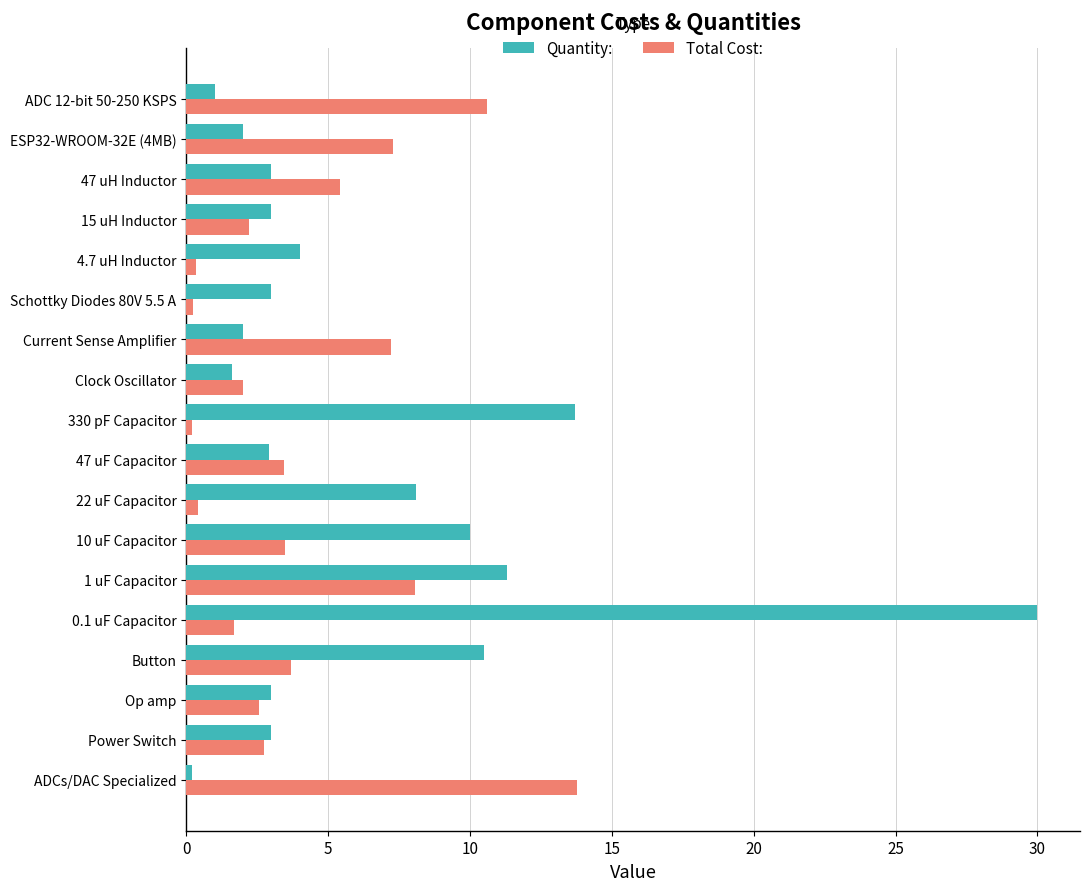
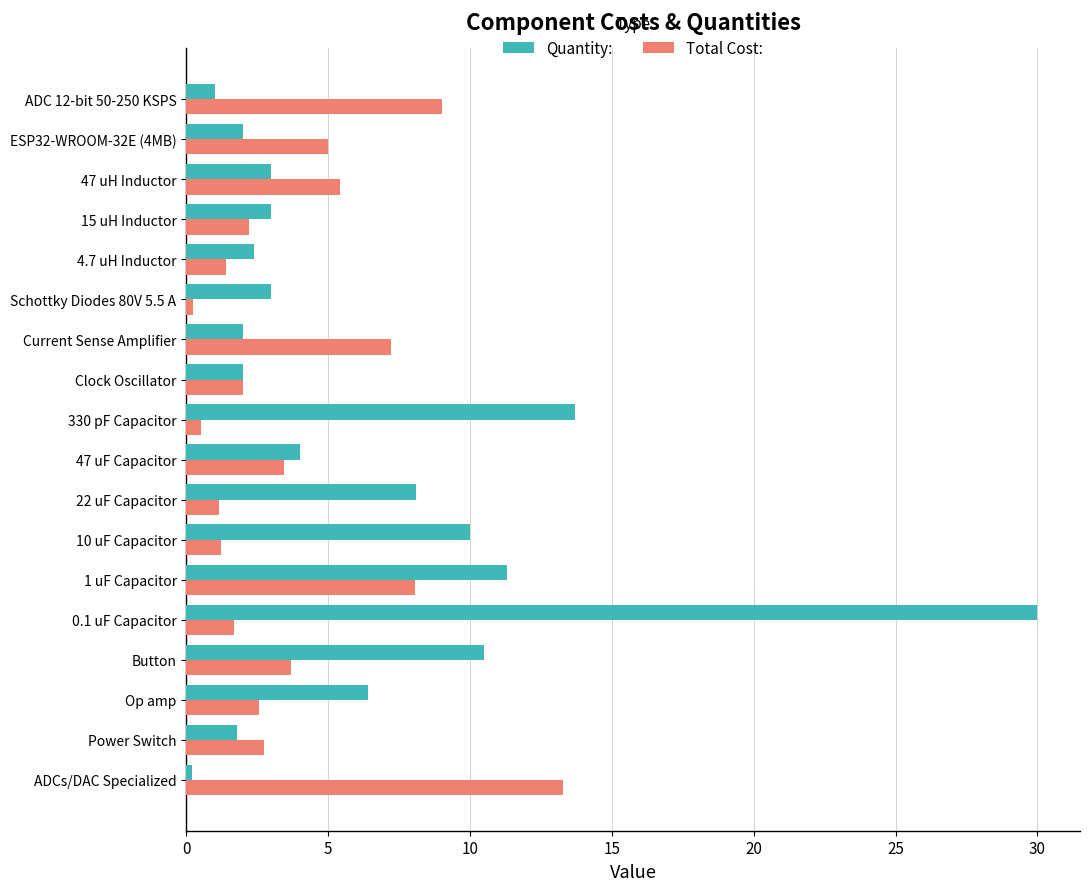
  {
    "Quantity:": {
      "ADC 12-bit 50-250 KSPS": 1.0,
      "ESP32-WROOM-32E (4MB)": 2.0,
      "47 uH Inductor": 3.0,
      "15 uH Inductor": 3.0,
-     "4.7 uH Inductor": 4.0,
+     "4.7 uH Inductor": 2.4,
      "Schottky Diodes 80V 5.5 A": 3.0,
      "Current Sense Amplifier": 2.0,
-     "Clock Oscillator": 1.6,
+     "Clock Oscillator": 2.0,
      "330 pF Capacitor": 13.7,
-     "47 uF Capacitor": 2.9,
+     "47 uF Capacitor": 4.0,
      "22 uF Capacitor": 8.1,
      "10 uF Capacitor": 10.0,
      "1 uF Capacitor": 11.3,
      "0.1 uF Capacitor": 30.0,
      "Button": 10.5,
-     "Op amp": 3.0,
-     "Power Switch": 3.0,
+     "Op amp": 6.4,
+     "Power Switch": 1.8,
      "ADCs/DAC Specialized": 0.2
    },
    "Total Cost:": {
-     "ADC 12-bit 50-250 KSPS": 10.6,
-     "ESP32-WROOM-32E (4MB)": 7.3,
+     "ADC 12-bit 50-250 KSPS": 9.0,
+     "ESP32-WROOM-32E (4MB)": 5.0,
      "47 uH Inductor": 5.4,
      "15 uH Inductor": 2.2,
-     "4.7 uH Inductor": 0.4,
+     "4.7 uH Inductor": 1.4,
      "Schottky Diodes 80V 5.5 A": 0.2,
      "Current Sense Amplifier": 7.2,
      "Clock Oscillator": 2.0,
-     "330 pF Capacitor": 0.2,
+     "330 pF Capacitor": 0.5,
      "47 uF Capacitor": 3.4,
-     "22 uF Capacitor": 0.4,
-     "10 uF Capacitor": 3.5,
+     "22 uF Capacitor": 1.2,
+     "10 uF Capacitor": 1.2,
      "1 uF Capacitor": 8.1,
      "0.1 uF Capacitor": 1.7,
      "Button": 3.7,
      "Op amp": 2.6,
      "Power Switch": 2.7,
-     "ADCs/DAC Specialized": 13.8
+     "ADCs/DAC Specialized": 13.3
    }
  }
